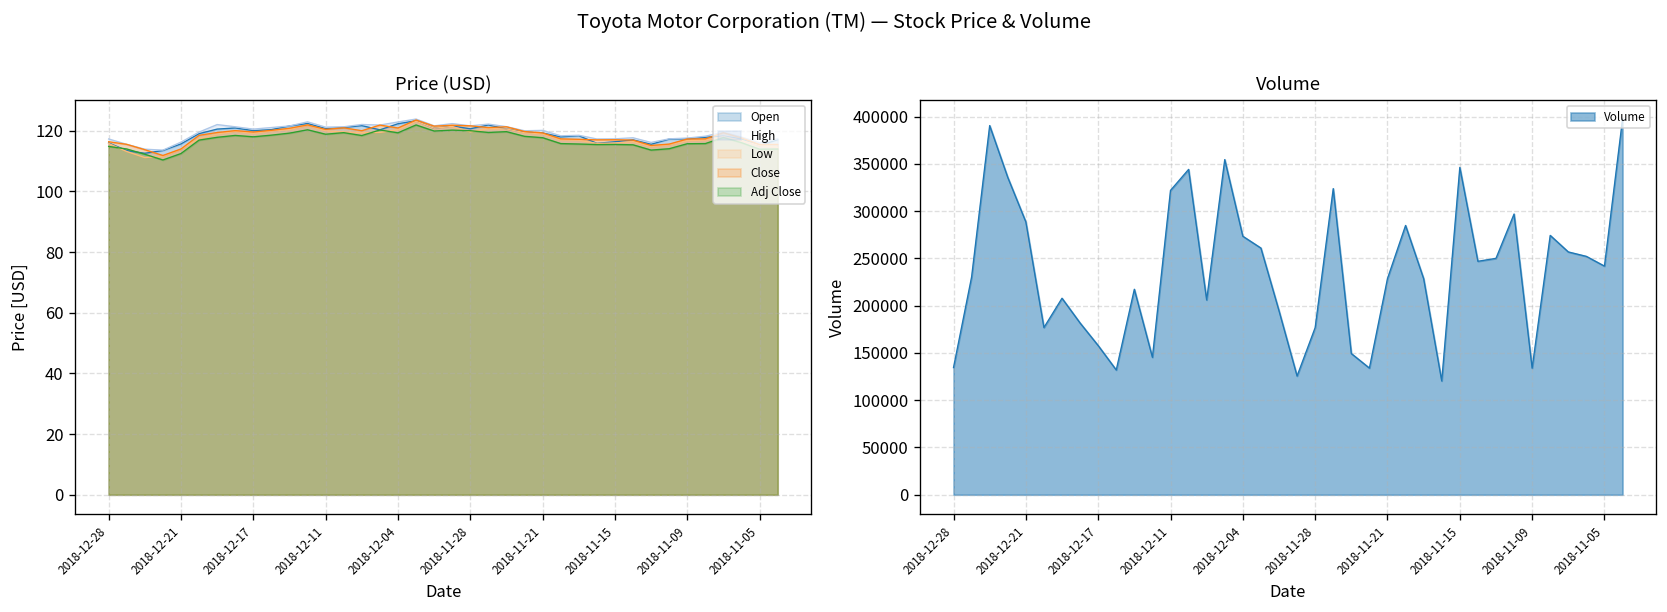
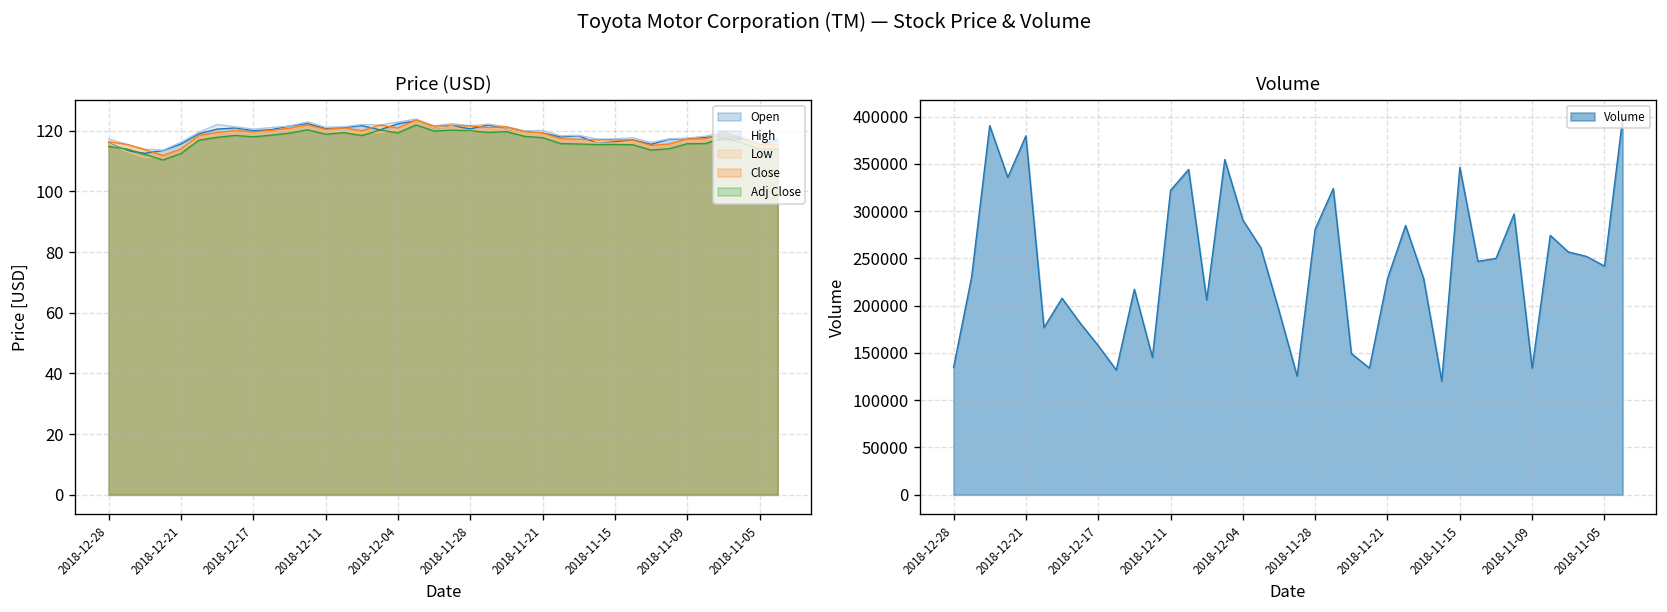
  {
    "Volume": {
      "2018-12-28": 130000,
-     "2018-12-21": 290000,
+     "2018-12-21": 380000,
      "2018-12-17": 160000,
      "2018-12-11": 320000,
-     "2018-12-04": 270000,
-     "2018-11-28": 180000,
+     "2018-12-04": 290000,
+     "2018-11-28": 280000,
      "2018-11-21": 230000,
      "2018-11-15": 350000,
      "2018-11-09": 130000,
      "2018-11-05": 240000
    }
  }
